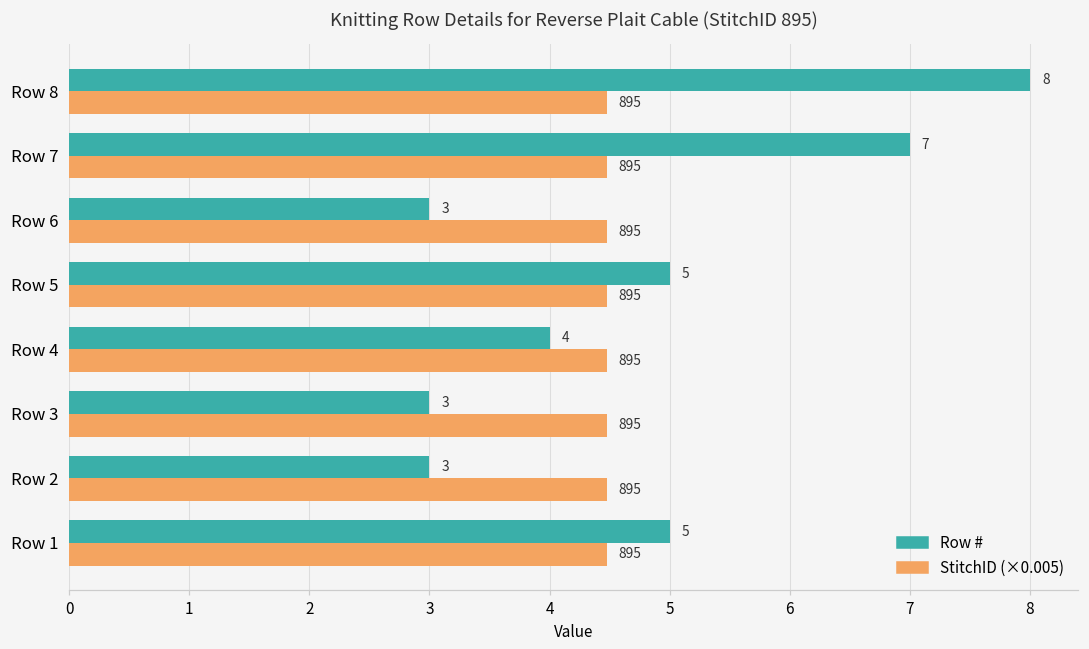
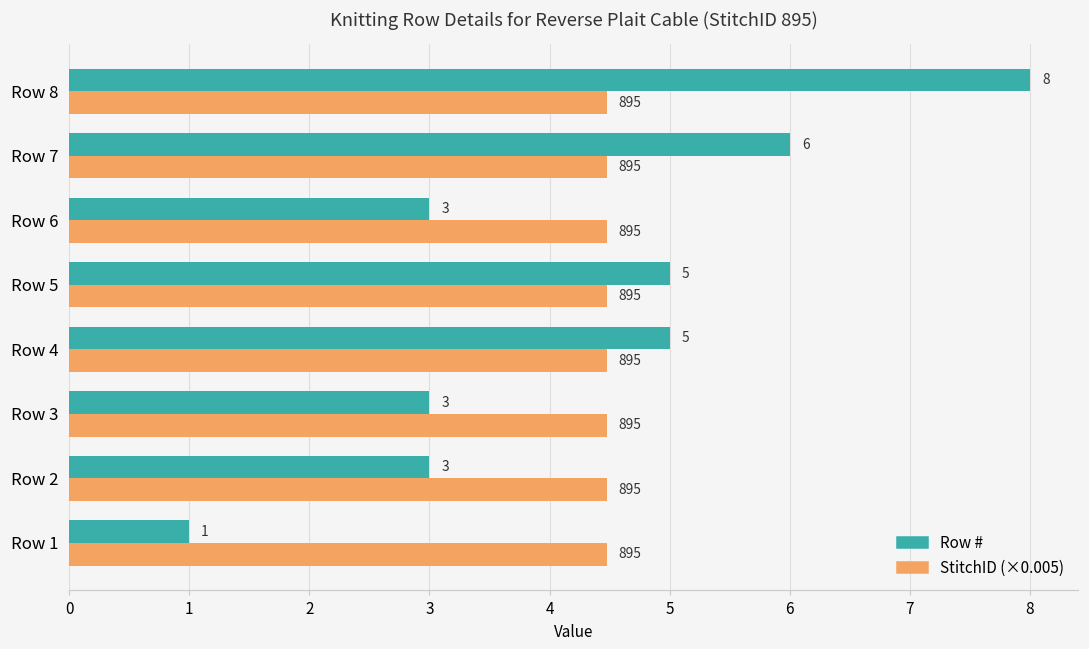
  {
    "Row #": {
      "Row 8": 8,
-     "Row 7": 7,
+     "Row 7": 6,
      "Row 6": 3,
      "Row 5": 5,
-     "Row 4": 4,
+     "Row 4": 5,
      "Row 3": 3,
      "Row 2": 3,
-     "Row 1": 5
+     "Row 1": 1
    }
  }
